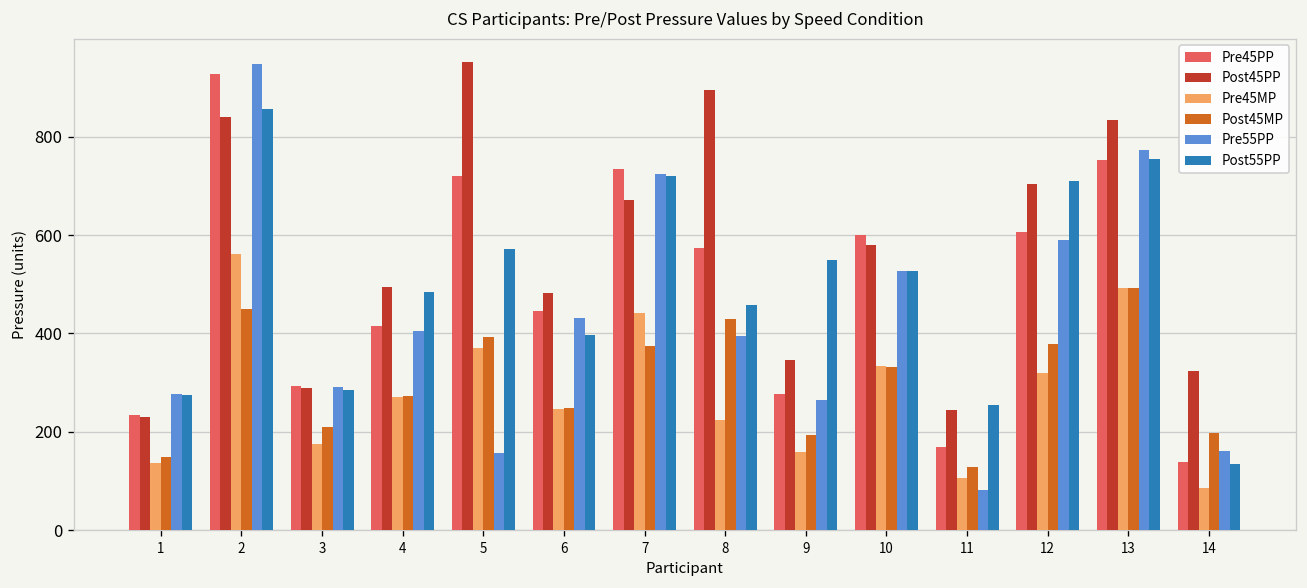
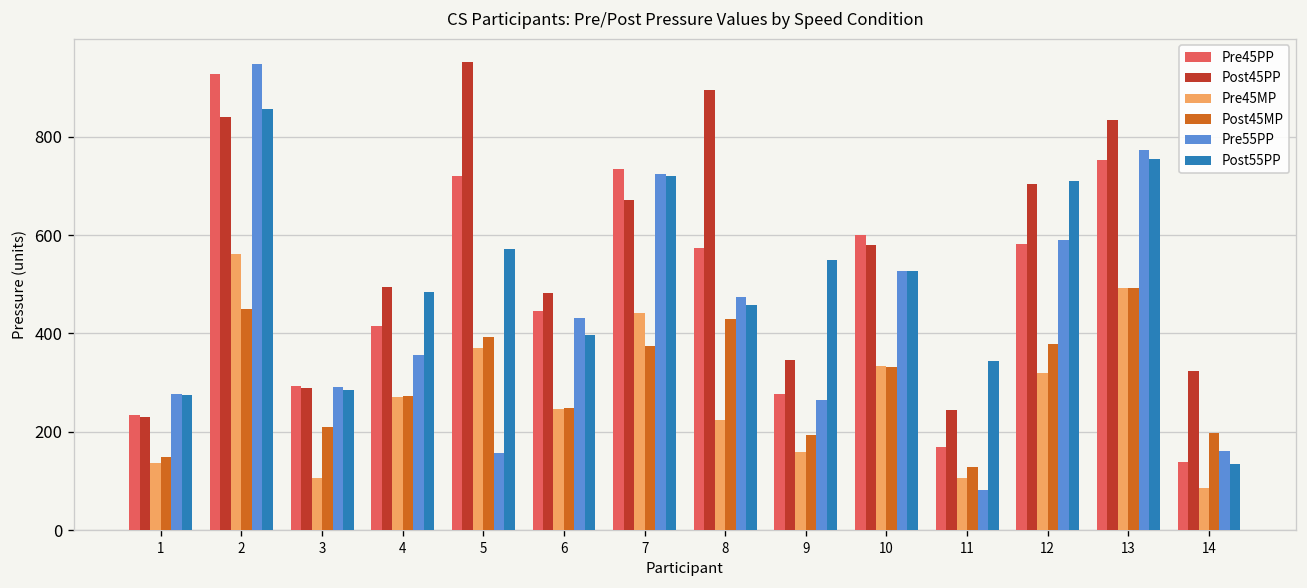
  {
    "Pre45PP": {
      "1": 230,
      "2": 930,
      "3": 290,
      "4": 410,
      "5": 720,
      "6": 440,
      "7": 740,
      "8": 570,
      "9": 280,
      "10": 600,
      "11": 170,
-     "12": 610,
+     "12": 580,
      "13": 750,
      "14": 140
    },
    "Pre45MP": {
      "1": 140,
      "2": 560,
-     "3": 170,
+     "3": 110,
      "4": 270,
      "5": 370,
      "6": 250,
      "7": 440,
      "8": 220,
      "9": 160,
      "10": 330,
      "11": 110,
      "12": 320,
      "13": 490,
      "14": 90
    },
    "Pre55PP": {
      "1": 280,
      "2": 950,
      "3": 290,
-     "4": 410,
+     "4": 360,
      "5": 160,
      "6": 430,
      "7": 730,
-     "8": 390,
+     "8": 470,
      "9": 270,
      "10": 530,
      "11": 80,
      "12": 590,
      "13": 770,
      "14": 160
    },
    "Post55PP": {
      "1": 280,
      "2": 860,
      "3": 290,
      "4": 480,
      "5": 570,
      "6": 400,
      "7": 720,
      "8": 460,
      "9": 550,
      "10": 530,
-     "11": 250,
+     "11": 340,
      "12": 710,
      "13": 750,
      "14": 130
    }
  }
